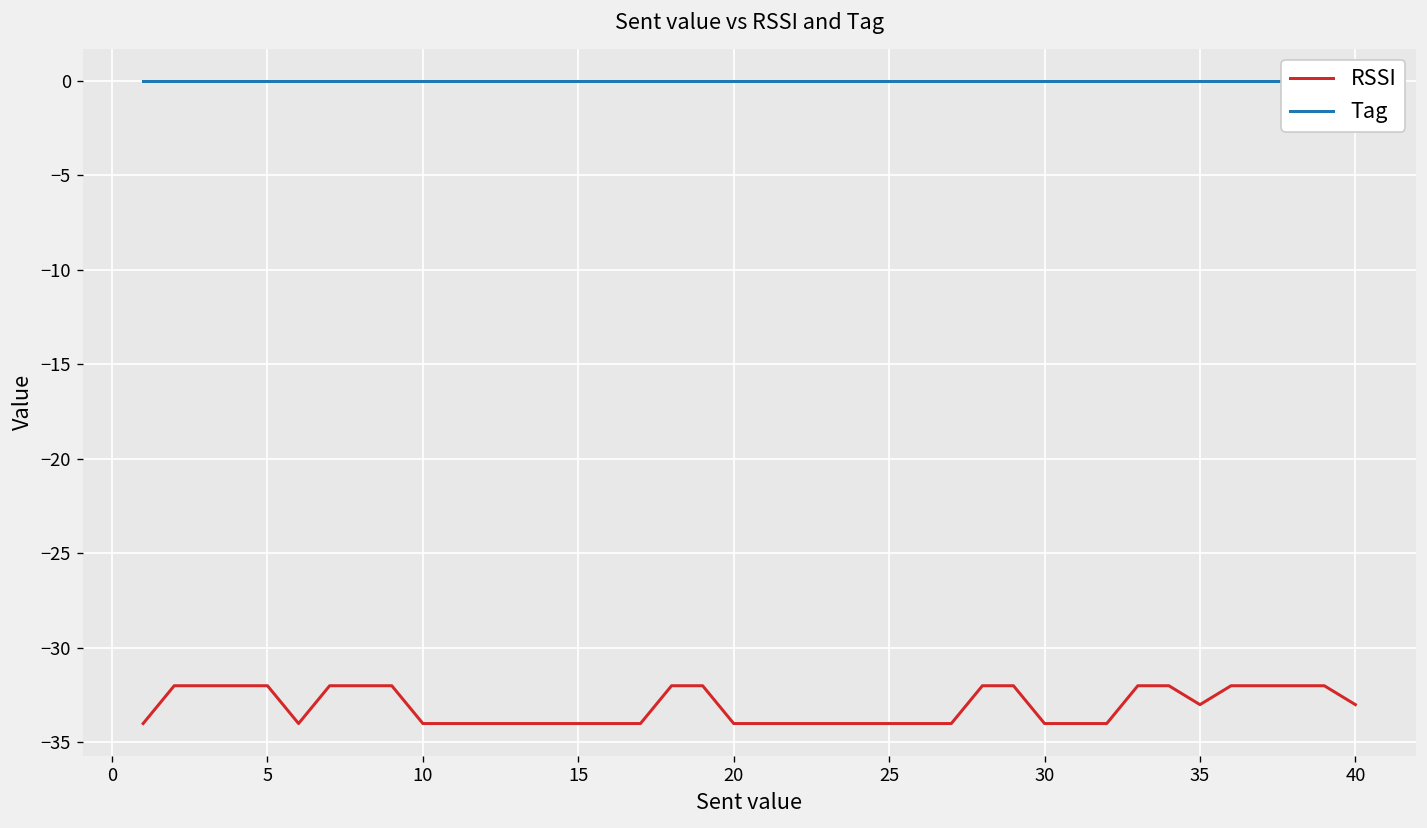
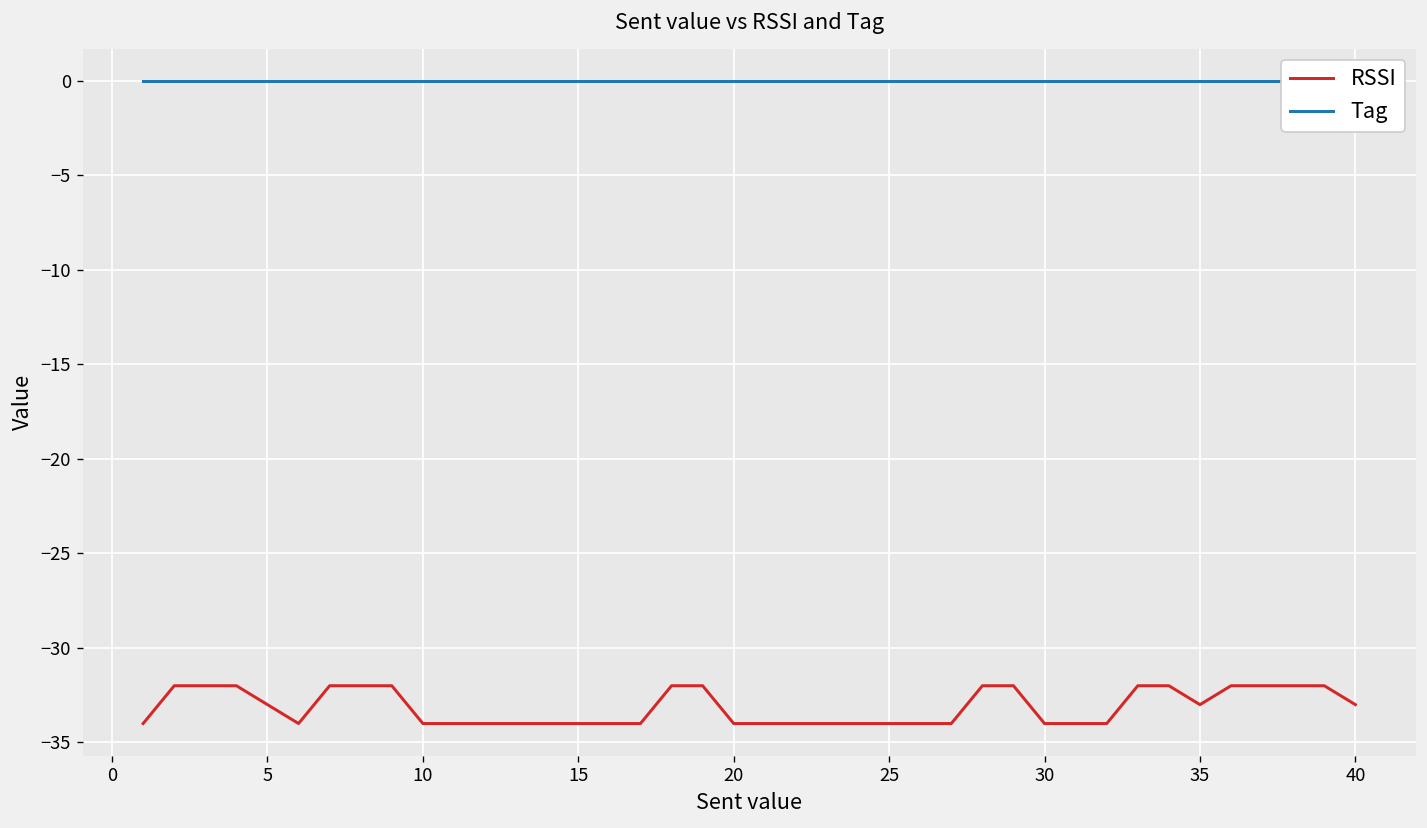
  {
    "RSSI": {
-     "5": -32,
+     "5": -33,
      "10": -34,
      "15": -34,
      "20": -34,
      "25": -34,
      "30": -34,
      "35": -33,
      "40": -33
    },
    "Tag": {
      "5": 0,
      "10": 0,
      "15": 0,
      "20": 0,
      "25": 0,
      "30": 0,
      "35": 0
    }
  }
